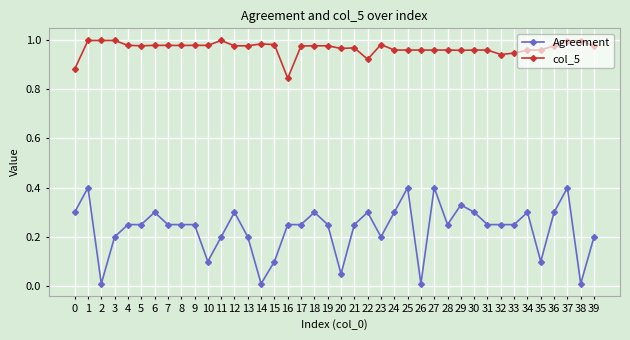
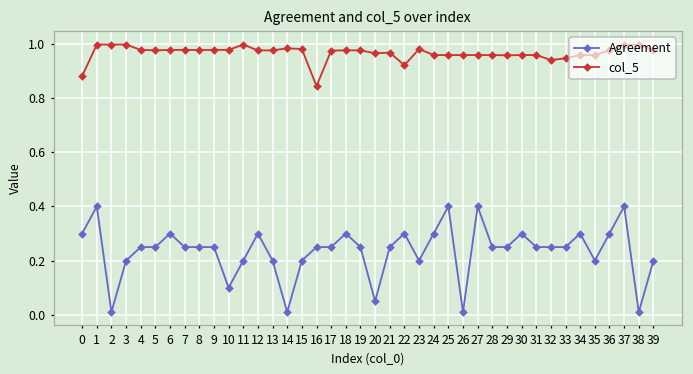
  {
    "Agreement": {
      "0": 0.30,
      "1": 0.40,
      "2": 0.01,
      "3": 0.20,
      "4": 0.25,
      "5": 0.25,
      "6": 0.30,
      "7": 0.25,
      "8": 0.25,
      "9": 0.25,
      "10": 0.10,
      "11": 0.20,
      "12": 0.30,
      "13": 0.20,
      "14": 0.01,
-     "15": 0.1,
+     "15": 0.2,
      "16": 0.25,
      "17": 0.25,
      "18": 0.30,
      "19": 0.25,
      "20": 0.05,
      "21": 0.25,
      "22": 0.30,
      "23": 0.20,
      "24": 0.30,
      "25": 0.40,
      "26": 0.01,
      "27": 0.40,
      "28": 0.25,
-     "29": 0.33,
+     "29": 0.25,
      "30": 0.30,
      "31": 0.25,
      "32": 0.25,
      "33": 0.25,
      "34": 0.30,
-     "35": 0.1,
+     "35": 0.2,
      "36": 0.30,
      "37": 0.40,
      "38": 0.01,
      "39": 0.20
    },
    "col_5": {
      "0": 0.88,
      "1": 1.00,
      "2": 1.00,
      "3": 1.00,
      "4": 0.98,
      "5": 0.98,
      "6": 0.98,
      "7": 0.98,
      "8": 0.98,
      "9": 0.98,
      "10": 0.98,
      "11": 1.00,
      "12": 0.98,
      "13": 0.98,
      "14": 0.98,
      "15": 0.98,
      "16": 0.84,
      "17": 0.98,
      "18": 0.98,
      "19": 0.98,
      "20": 0.97,
      "21": 0.97,
      "22": 0.92,
      "23": 0.98,
      "24": 0.96,
      "25": 0.96,
      "26": 0.96,
      "27": 0.96,
      "28": 0.96,
      "29": 0.96,
      "30": 0.96,
      "31": 0.96,
      "32": 0.94,
      "33": 0.95
    }
  }
